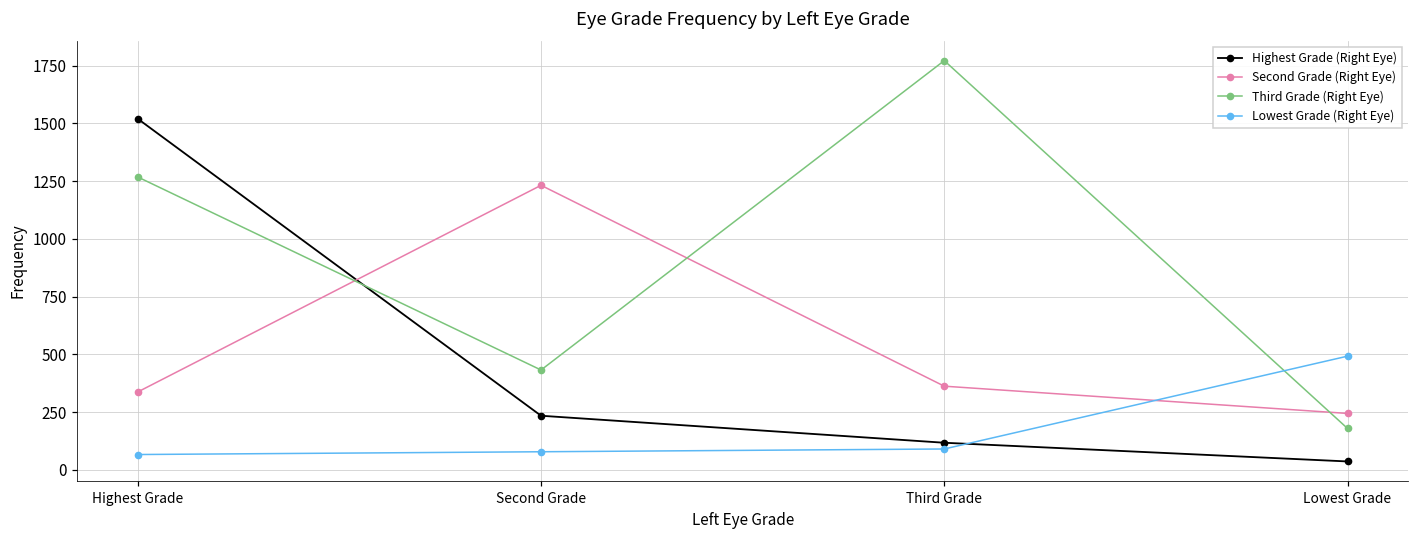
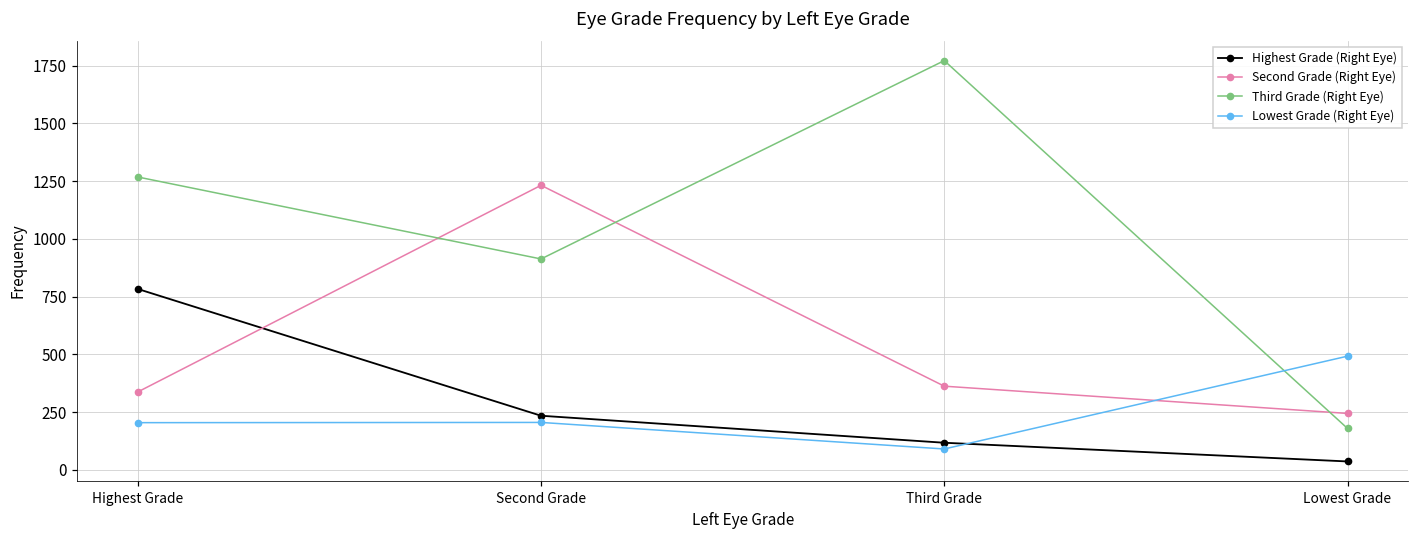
  {
    "Highest Grade (Right Eye)": {
-     "Highest Grade": 1520,
+     "Highest Grade": 780,
      "Second Grade": 230,
      "Third Grade": 120,
      "Lowest Grade": 40
    },
    "Second Grade (Right Eye)": {
      "Highest Grade": 340,
      "Second Grade": 1230,
      "Third Grade": 360,
      "Lowest Grade": 240
    },
    "Third Grade (Right Eye)": {
      "Highest Grade": 1270,
-     "Second Grade": 430,
+     "Second Grade": 910,
      "Third Grade": 1770,
      "Lowest Grade": 180
    },
    "Lowest Grade (Right Eye)": {
-     "Highest Grade": 70,
-     "Second Grade": 80,
+     "Highest Grade": 200,
+     "Second Grade": 210,
      "Third Grade": 90,
      "Lowest Grade": 490
    }
  }
